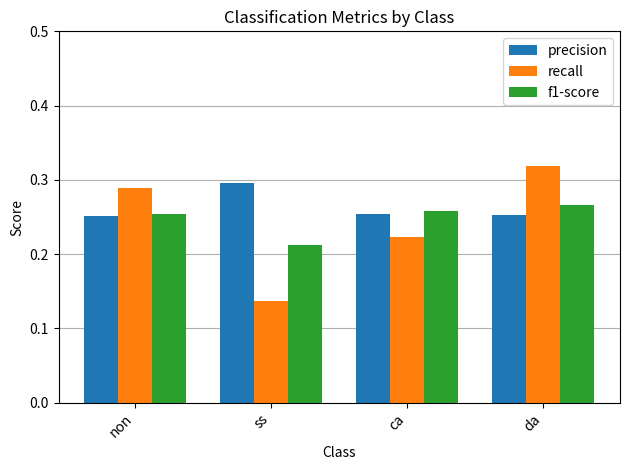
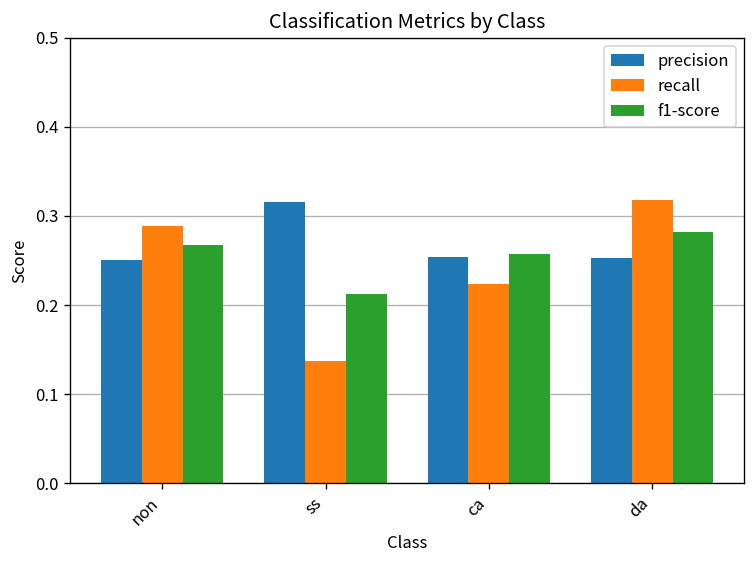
  {
    "precision": {
      "non": 0.25,
-     "ss": 0.30,
+     "ss": 0.32,
      "ca": 0.25,
      "da": 0.25
    },
    "recall": {
      "non": 0.29,
      "ss": 0.14,
      "ca": 0.22,
      "da": 0.32
    },
    "f1-score": {
-     "non": 0.25,
+     "non": 0.27,
      "ss": 0.21,
      "ca": 0.26,
-     "da": 0.27
+     "da": 0.28
    }
  }
